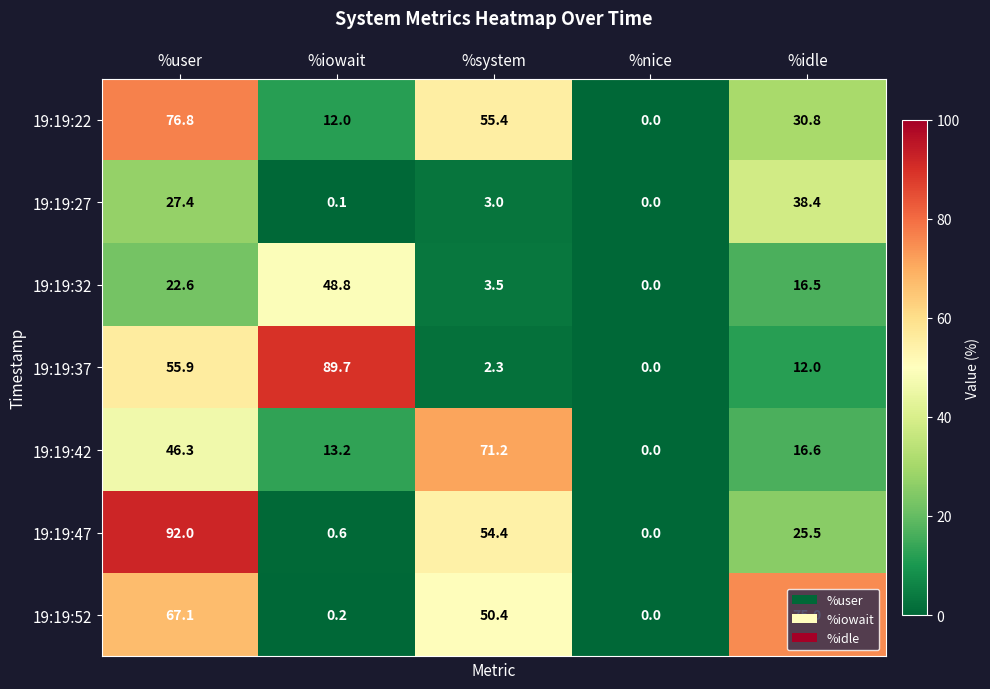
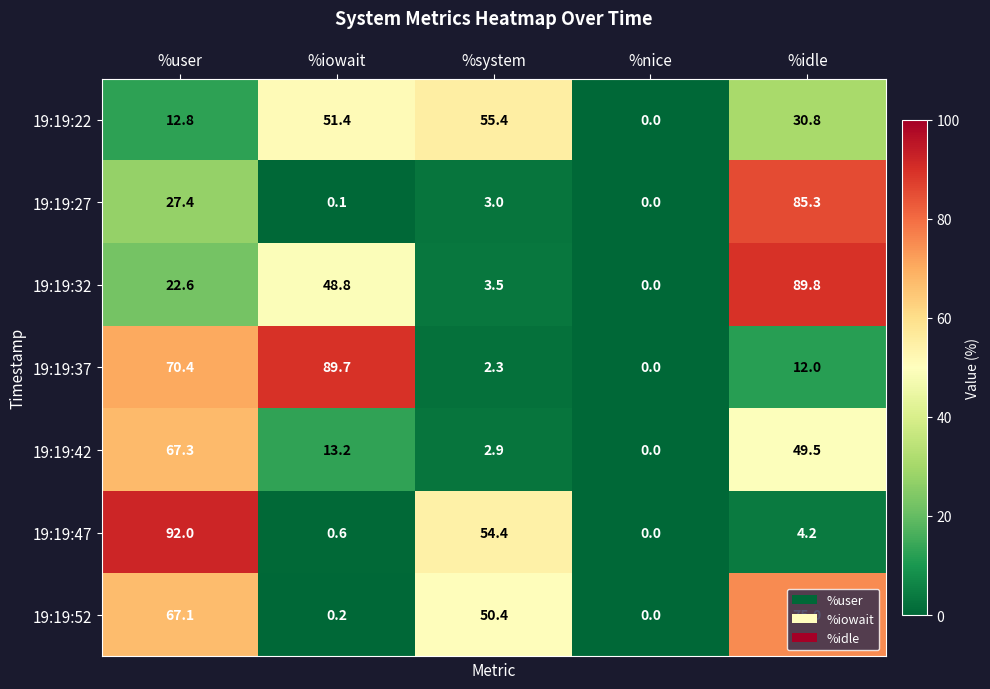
  {
    "19:19:22": {
-     "%user": 76.8,
-     "%iowait": 12.0,
+     "%user": 12.8,
+     "%iowait": 51.4,
      "%system": 55.4,
      "%nice": 0.0,
      "%idle": 30.8
    },
    "19:19:27": {
      "%user": 27.4,
      "%iowait": 0.1,
      "%system": 3.0,
      "%nice": 0.0,
-     "%idle": 38.4
+     "%idle": 85.3
    },
    "19:19:32": {
      "%user": 22.6,
      "%iowait": 48.8,
      "%system": 3.5,
      "%nice": 0.0,
-     "%idle": 16.5
+     "%idle": 89.8
    },
    "19:19:37": {
-     "%user": 55.9,
+     "%user": 70.4,
      "%iowait": 89.7,
      "%system": 2.3,
      "%nice": 0.0,
      "%idle": 12.0
    },
    "19:19:42": {
-     "%user": 46.3,
+     "%user": 67.3,
      "%iowait": 13.2,
-     "%system": 71.2,
+     "%system": 2.9,
      "%nice": 0.0,
-     "%idle": 16.6
+     "%idle": 49.5
    },
    "19:19:47": {
      "%user": 92.0,
      "%iowait": 0.6,
      "%system": 54.4,
      "%nice": 0.0,
-     "%idle": 25.5
+     "%idle": 4.2
    },
    "19:19:52": {
      "%user": 67.1,
      "%iowait": 0.2,
      "%system": 50.4,
      "%nice": 0.0
    }
  }
